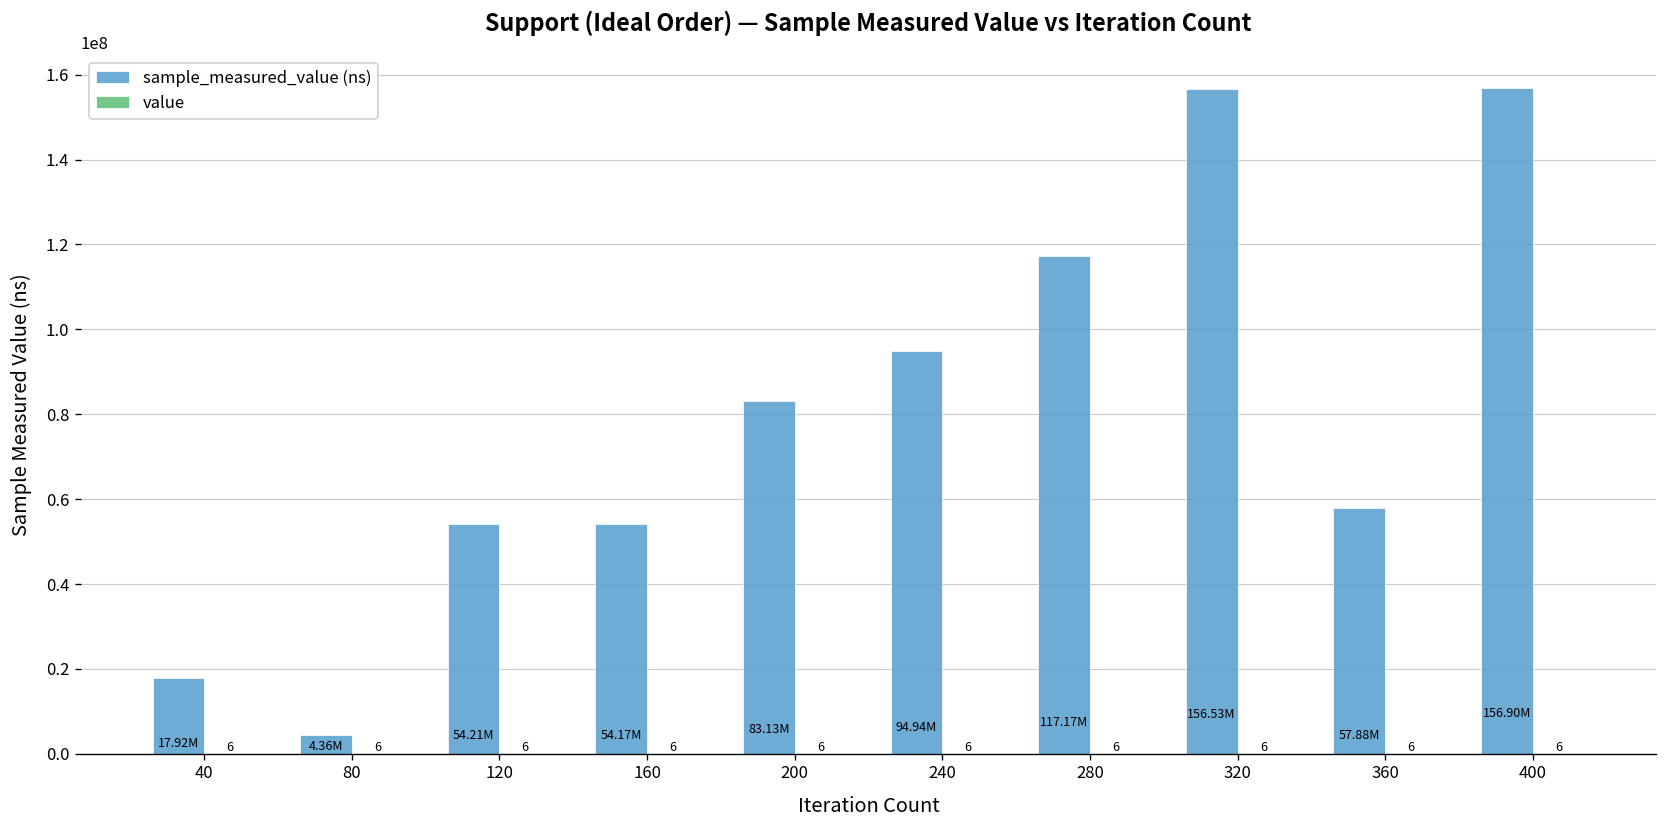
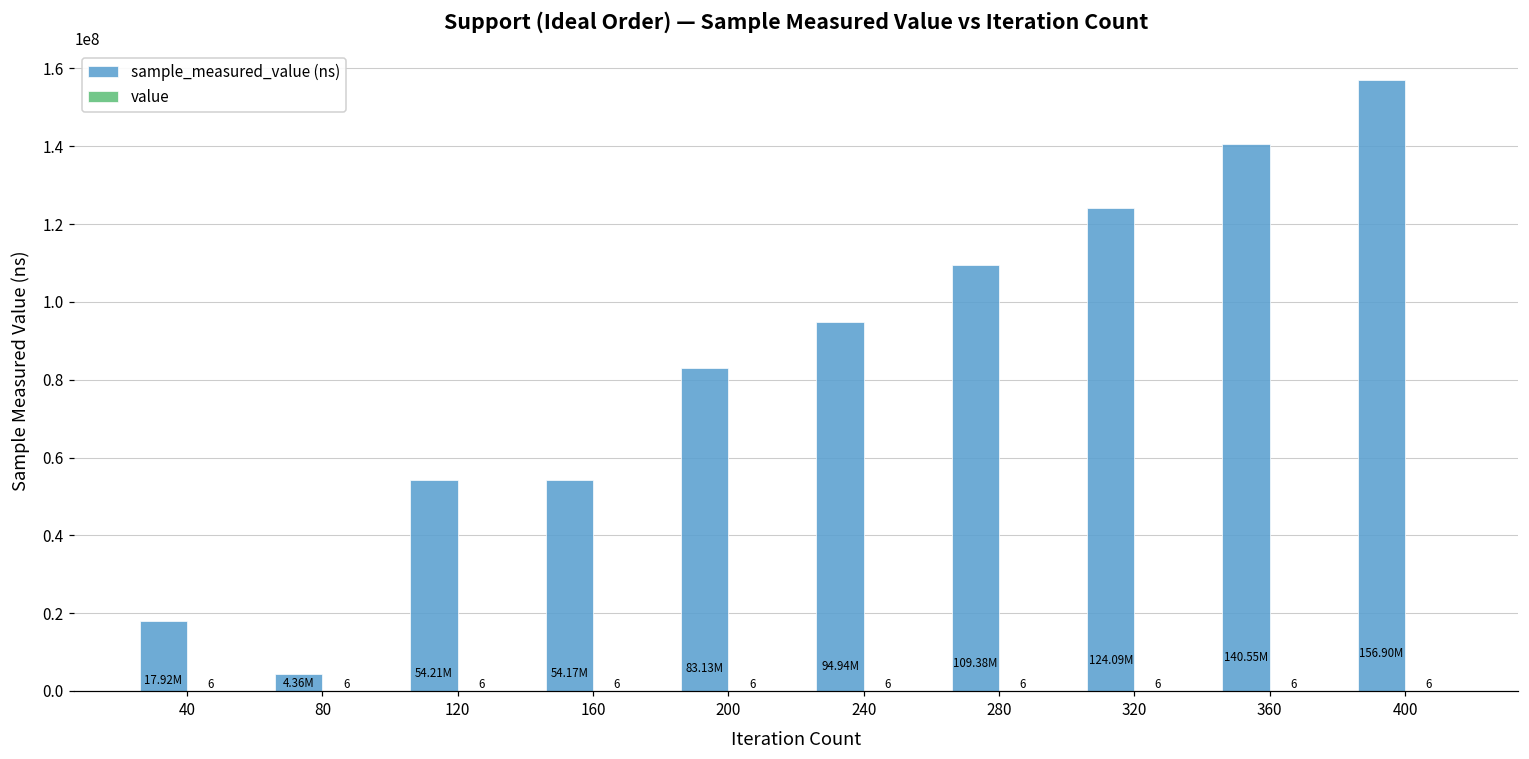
  {
    "sample_measured_value (ns)": {
      "40": "17.92M",
      "80": "4.36M",
      "120": "54.21M",
      "160": "54.17M",
      "200": "83.13M",
      "240": "94.94M",
-     "280": "117.17M",
-     "320": "156.53M",
-     "360": "57.88M",
+     "280": "109.38M",
+     "320": "124.09M",
+     "360": "140.55M",
      "400": "156.90M"
    },
    "value": {
      "40": "6",
      "80": "6",
      "120": "6",
      "160": "6",
      "200": "6",
      "240": "6",
      "280": "6",
      "320": "6",
      "360": "6",
      "400": "6"
    }
  }
